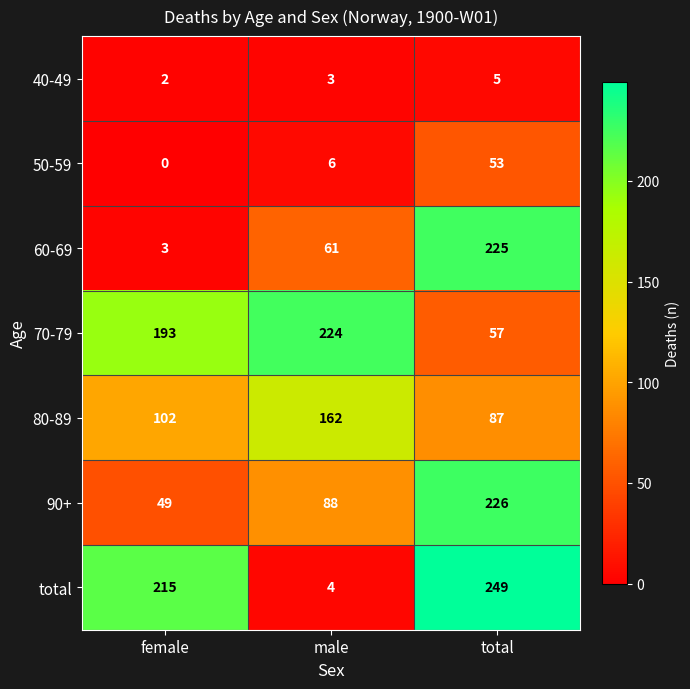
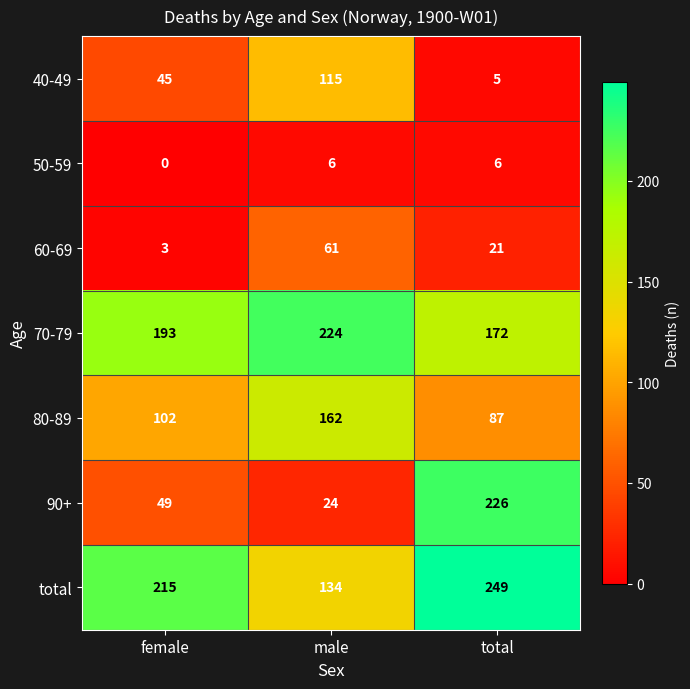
  {
    "40-49": {
-     "female": 2,
-     "male": 3,
+     "female": 45,
+     "male": 115,
      "total": 5
    },
    "50-59": {
      "female": 0,
      "male": 6,
-     "total": 53
+     "total": 6
    },
    "60-69": {
      "female": 3,
      "male": 61,
-     "total": 225
+     "total": 21
    },
    "70-79": {
      "female": 193,
      "male": 224,
-     "total": 57
+     "total": 172
    },
    "80-89": {
      "female": 102,
      "male": 162,
      "total": 87
    },
    "90+": {
      "female": 49,
-     "male": 88,
+     "male": 24,
      "total": 226
    },
    "total": {
      "female": 215,
-     "male": 4,
+     "male": 134,
      "total": 249
    }
  }
